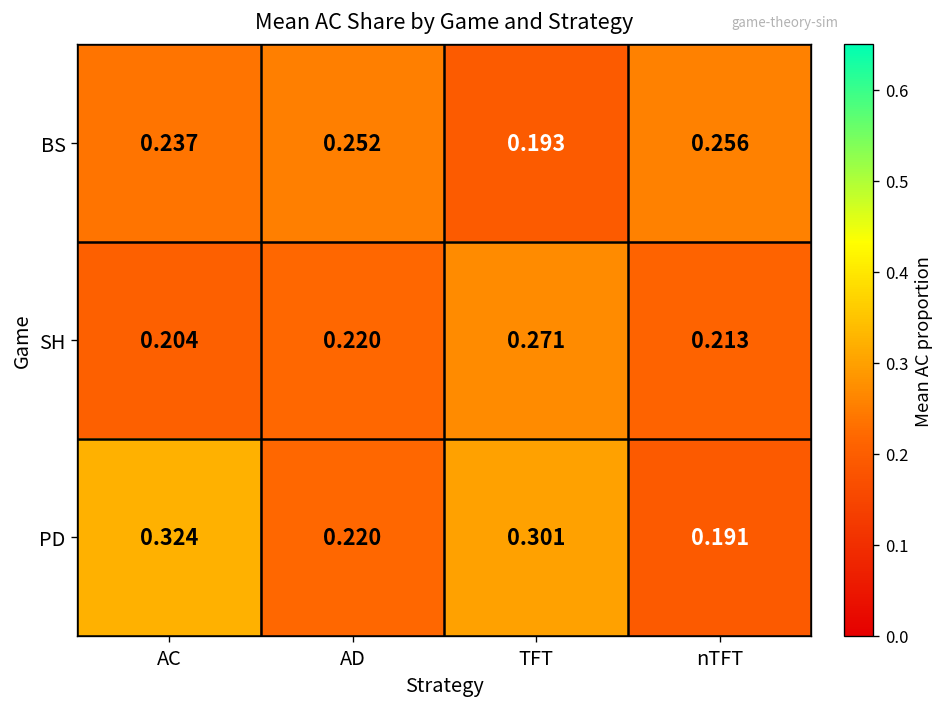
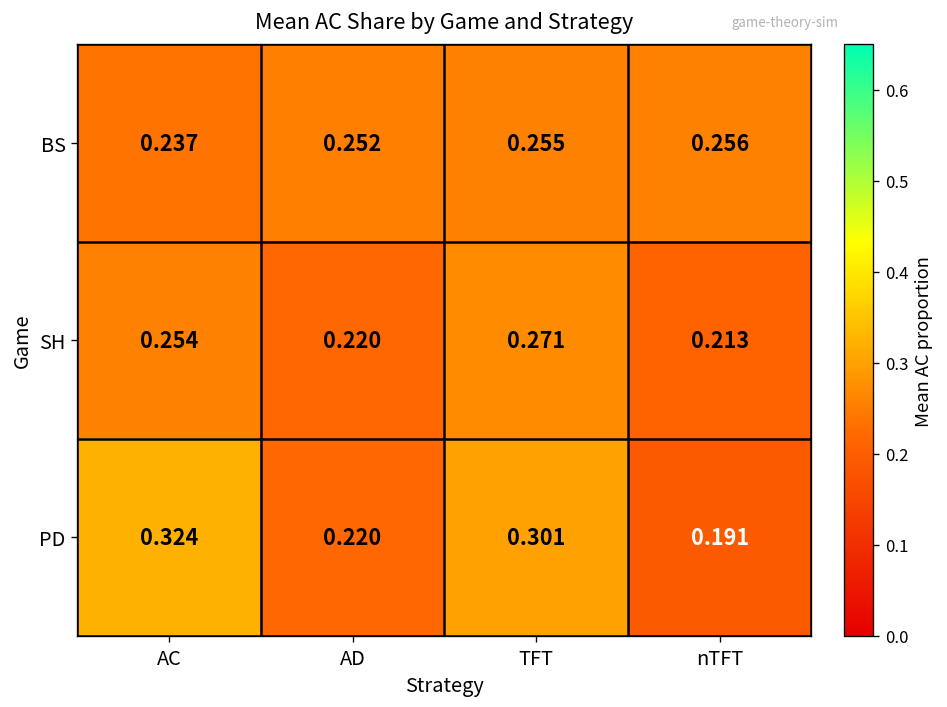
  {
    "BS": {
      "AC": 0.237,
      "AD": 0.252,
-     "TFT": 0.193,
+     "TFT": 0.255,
      "nTFT": 0.256
    },
    "SH": {
-     "AC": 0.204,
+     "AC": 0.254,
      "AD": 0.220,
      "TFT": 0.271,
      "nTFT": 0.213
    },
    "PD": {
      "AC": 0.324,
      "AD": 0.220,
      "TFT": 0.301,
      "nTFT": 0.191
    }
  }
